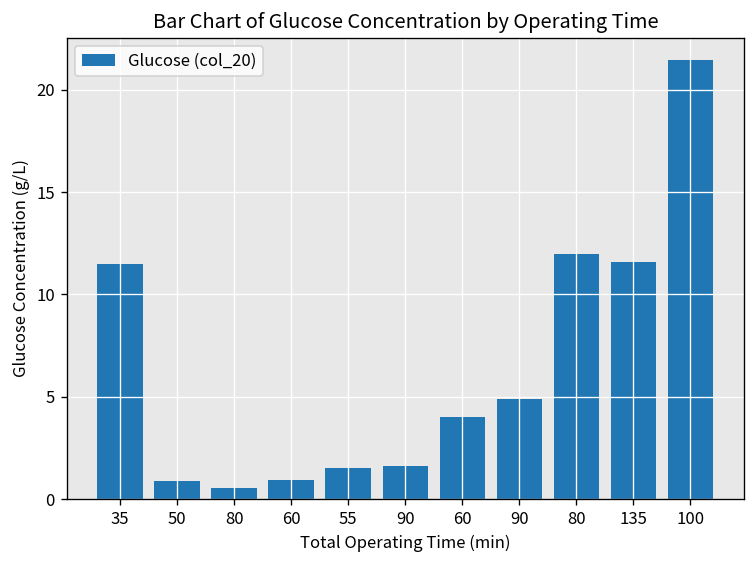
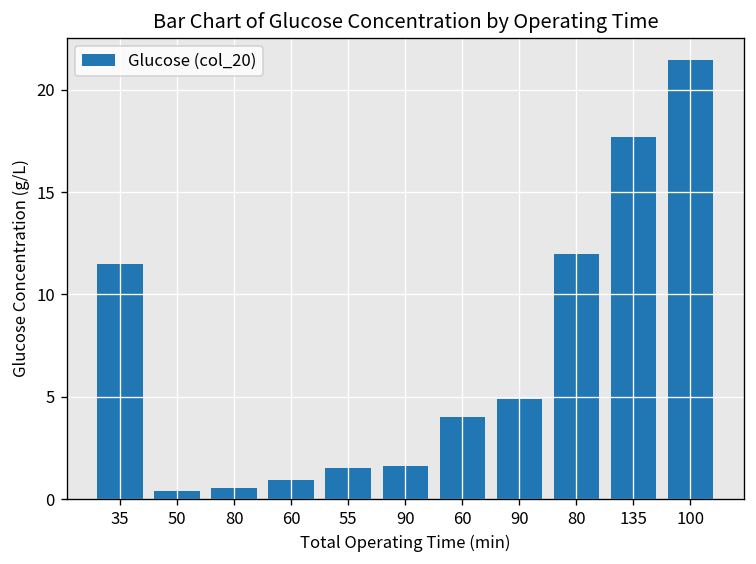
  {
    "35": 11.5,
-   "50": 0.9,
+   "50": 0.4,
    "55": 1.5,
-   "135": 11.6,
+   "135": 17.7,
    "100": 21.5
  }
